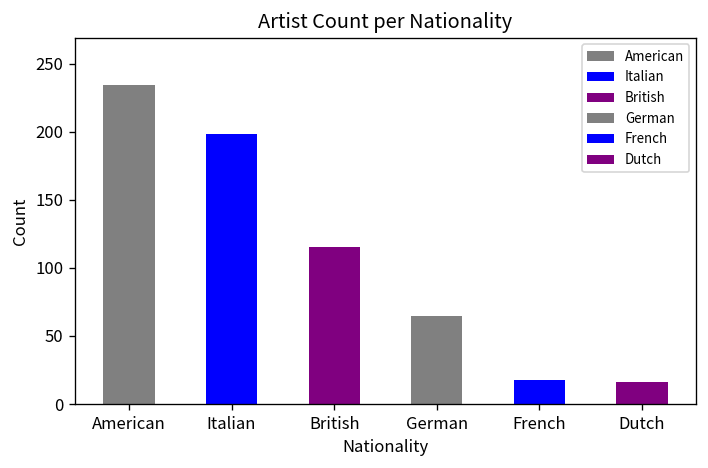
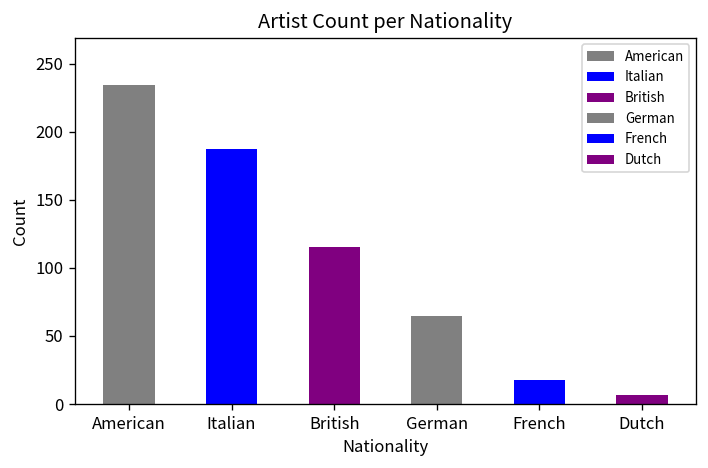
  {
    "American": 234,
-   "Italian": 198,
+   "Italian": 187,
    "British": 115,
    "German": 65,
    "French": 18,
-   "Dutch": 16
+   "Dutch": 7
  }
